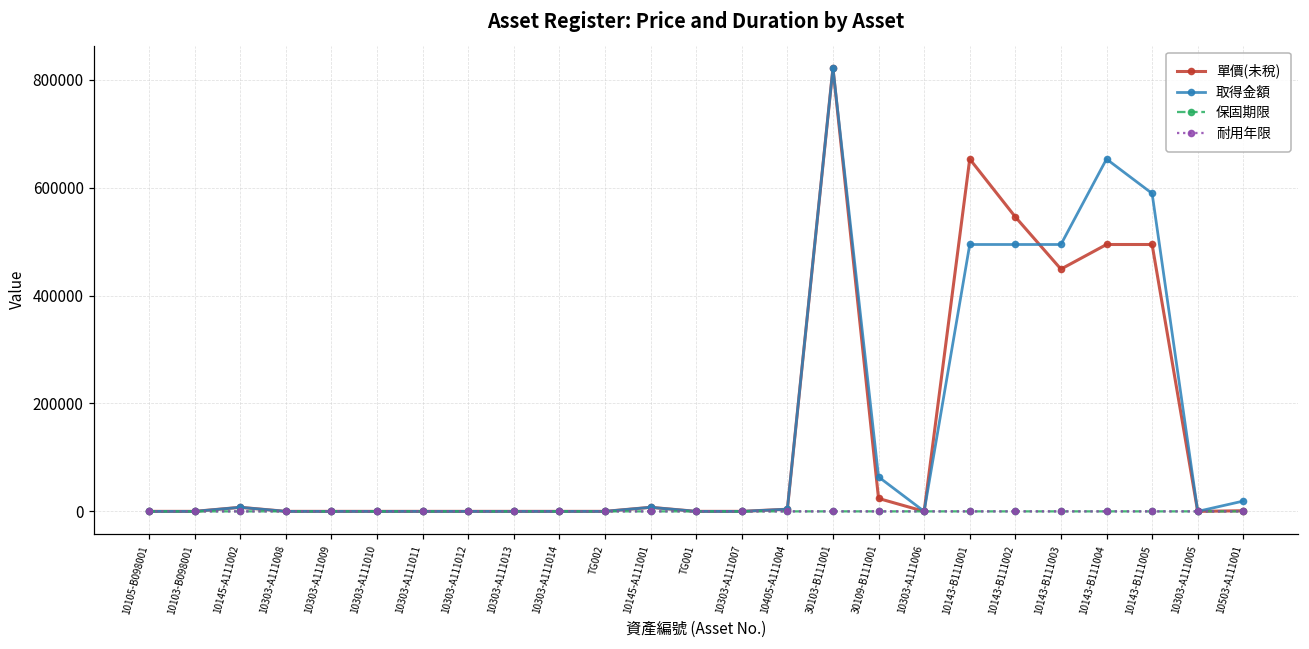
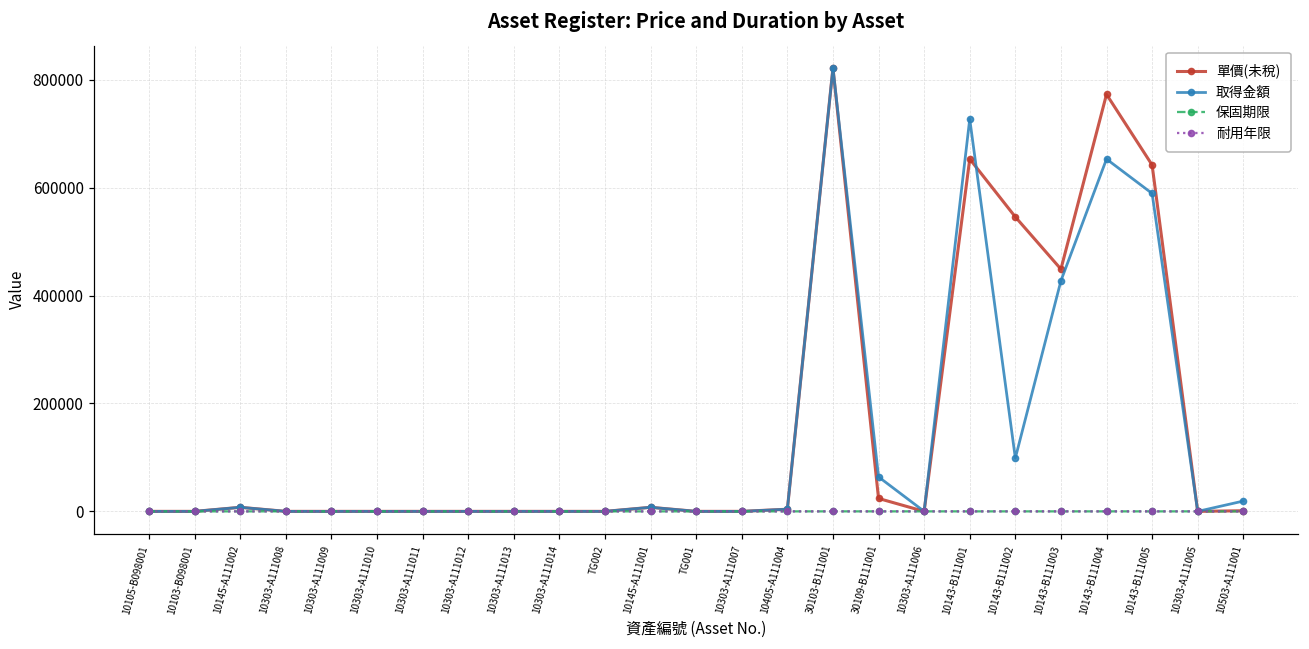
  {
    "單價(未稅)": {
      "30109-B111001": 20000,
      "10143-B111001": 650000,
      "10143-B111002": 550000,
      "10143-B111003": 450000,
-     "10143-B111004": 490000,
-     "10143-B111005": 490000
+     "10143-B111004": 770000,
+     "10143-B111005": 640000
    },
    "取得金額": {
      "30109-B111001": 60000,
-     "10143-B111001": 490000,
-     "10143-B111002": 490000,
-     "10143-B111003": 490000,
+     "10143-B111001": 730000,
+     "10143-B111002": 100000,
+     "10143-B111003": 430000,
      "10143-B111004": 650000,
      "10143-B111005": 590000,
      "10503-A111001": 20000
    },
    "耐用年限": {
      "10145-A111002": 0,
      "10145-A111001": 0,
      "30103-B111001": 0,
      "30109-B111001": 0,
      "10143-B111001": 0,
      "10143-B111002": 0,
      "10143-B111003": 0,
      "10143-B111004": 0,
      "10143-B111005": 0
    }
  }
